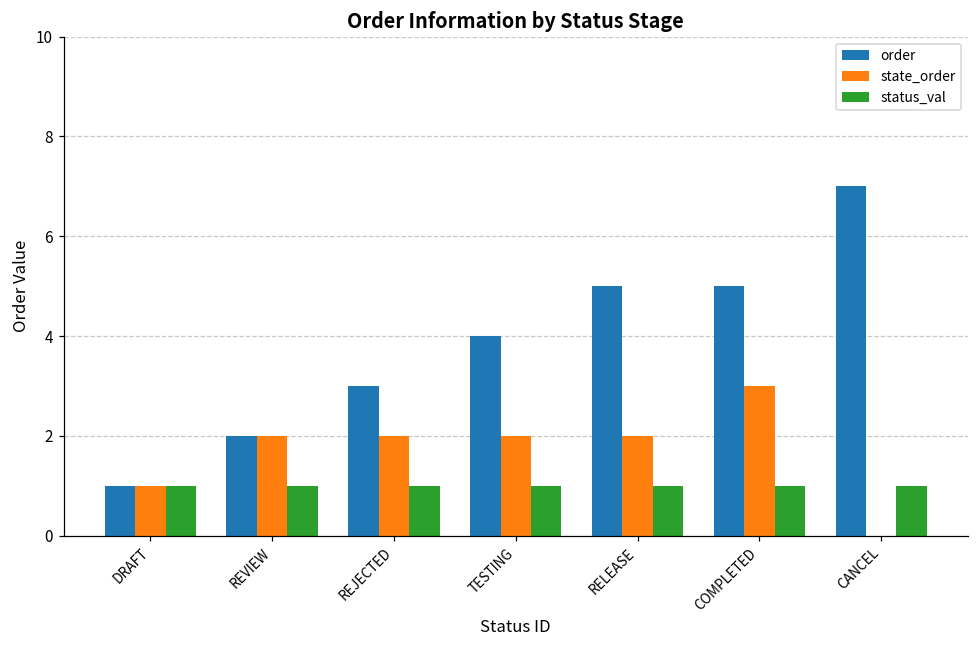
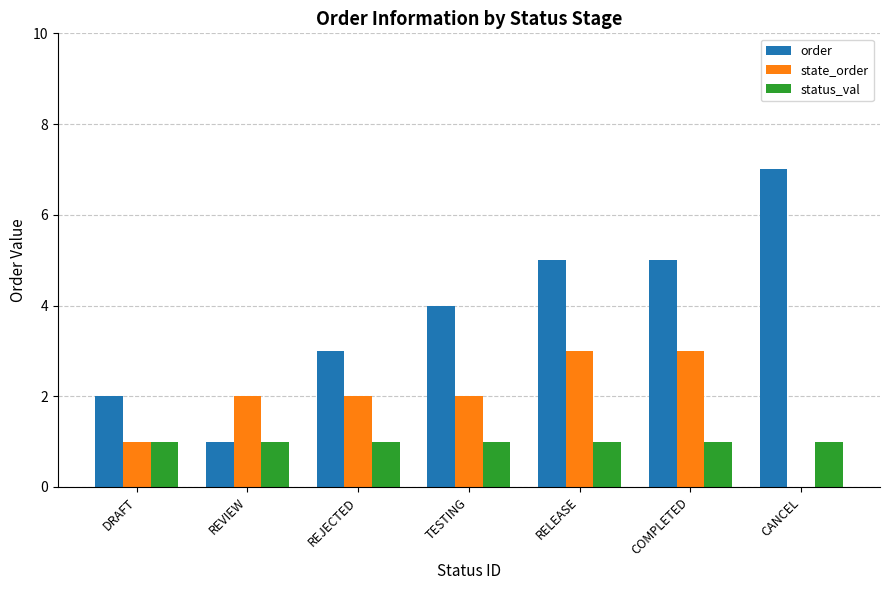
  {
    "order": {
-     "DRAFT": 1,
-     "REVIEW": 2,
+     "DRAFT": 2,
+     "REVIEW": 1,
      "REJECTED": 3,
      "TESTING": 4,
      "RELEASE": 5,
      "COMPLETED": 5,
      "CANCEL": 7
    },
    "state_order": {
      "DRAFT": 1,
      "REVIEW": 2,
      "REJECTED": 2,
      "TESTING": 2,
-     "RELEASE": 2,
+     "RELEASE": 3,
      "COMPLETED": 3,
      "CANCEL": 0
    },
    "status_val": {
      "DRAFT": 1,
      "REVIEW": 1,
      "REJECTED": 1,
      "TESTING": 1,
      "RELEASE": 1,
      "COMPLETED": 1,
      "CANCEL": 1
    }
  }
